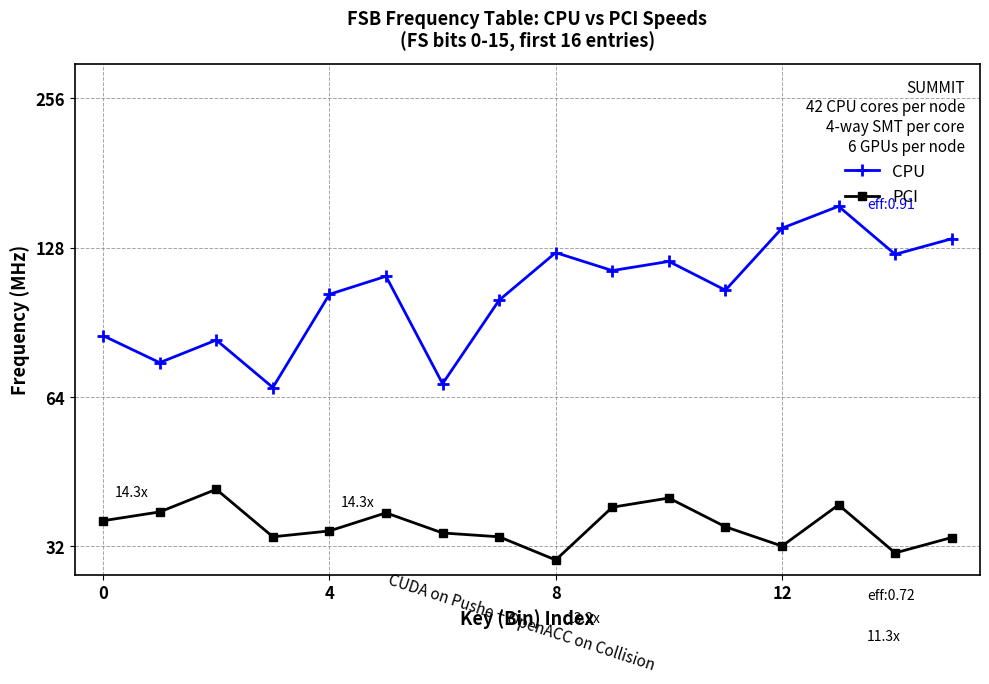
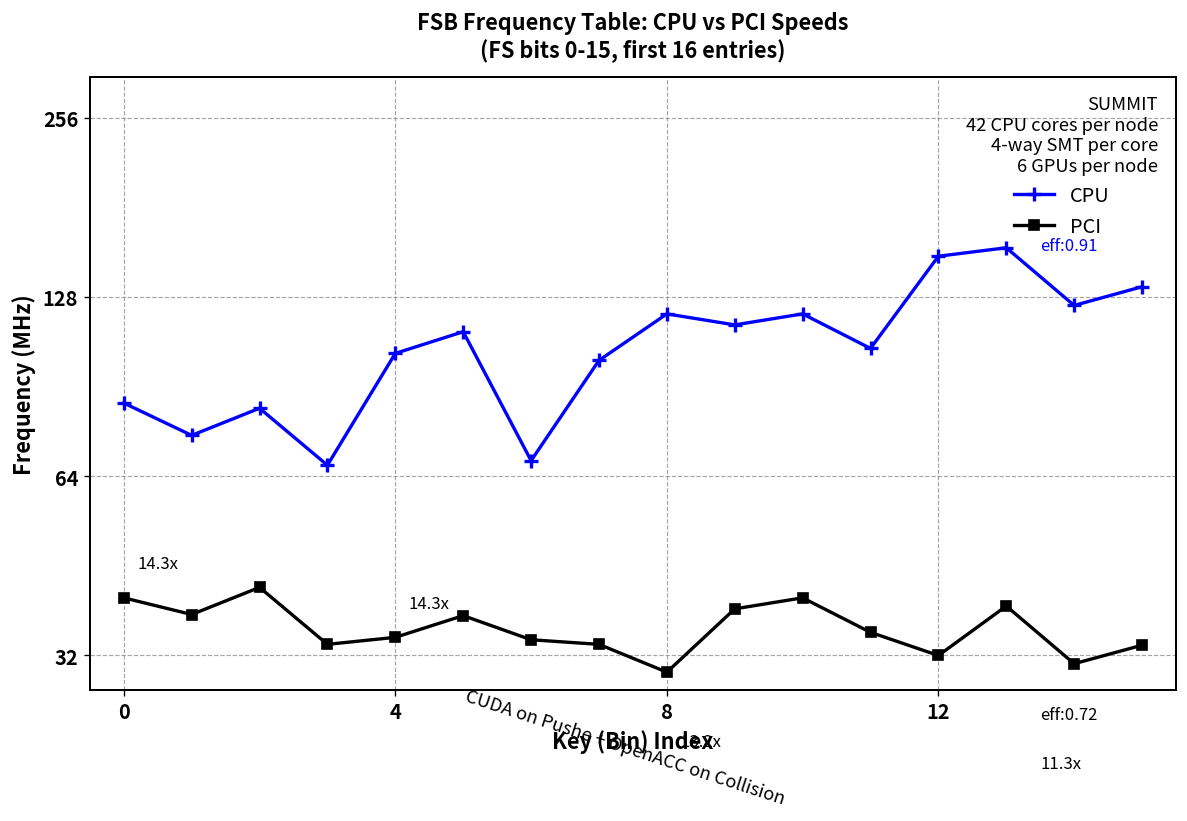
  {
    "CPU": {
      "0": 85,
      "4": 103,
-     "8": 125,
-     "12": 140
+     "8": 120,
+     "12": 150
    },
    "PCI": {
-     "0": 36,
+     "0": 40,
      "4": 34,
      "8": 30,
      "12": 32
    }
  }
